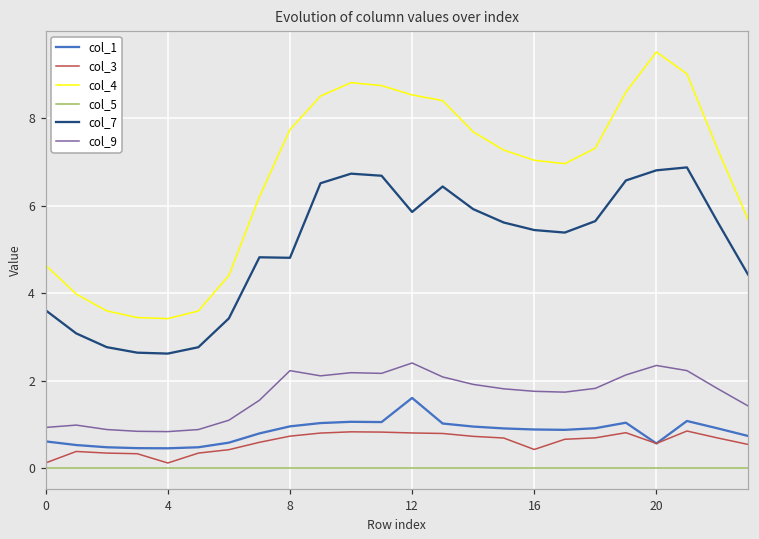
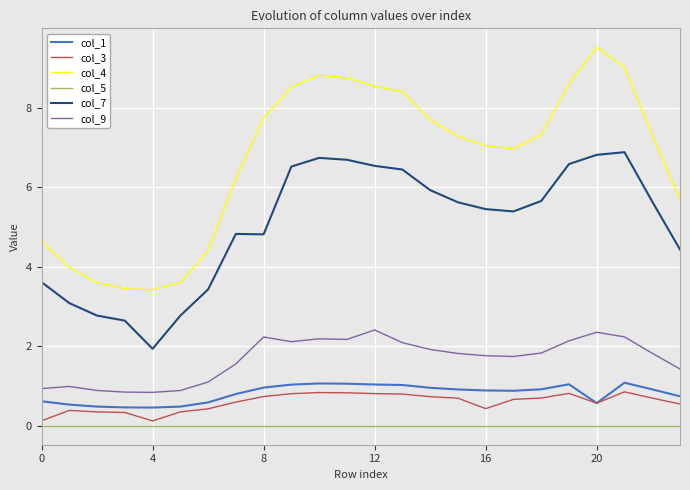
  {
    "col_1": {
      "0": 0.6,
      "4": 0.5,
      "8": 1.0,
-     "12": 1.6,
+     "12": 1.0,
      "16": 0.9
    },
    "col_3": {
      "0": 0.1,
      "4": 0.1,
      "8": 0.7,
      "12": 0.8,
      "16": 0.4
    },
    "col_4": {
      "0": 4.6,
      "4": 3.4,
      "8": 7.7,
      "12": 8.5,
      "16": 7.0,
      "20": 9.5
    },
    "col_5": {
      "0": 0.0,
      "4": 0.0,
      "8": 0.0,
      "12": 0.0,
      "16": 0.0,
      "20": 0.0
    },
    "col_7": {
      "0": 3.6,
-     "4": 2.6,
+     "4": 1.9,
      "8": 4.8,
-     "12": 5.9,
+     "12": 6.5,
      "16": 5.4,
      "20": 6.8
    },
    "col_9": {
      "0": 0.9,
      "4": 0.8,
      "8": 2.2,
      "12": 2.4,
      "16": 1.8,
      "20": 2.4
    }
  }
